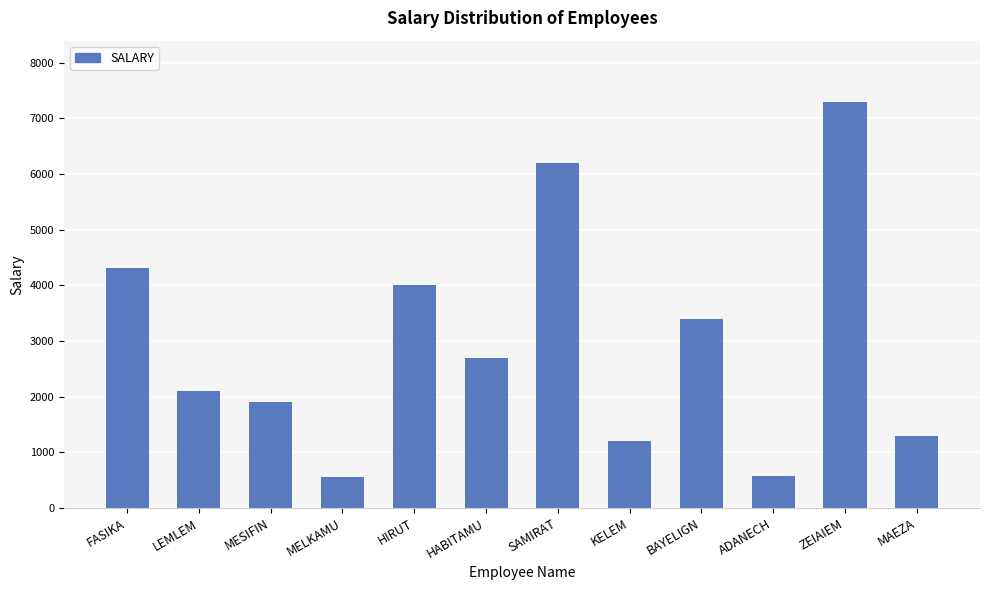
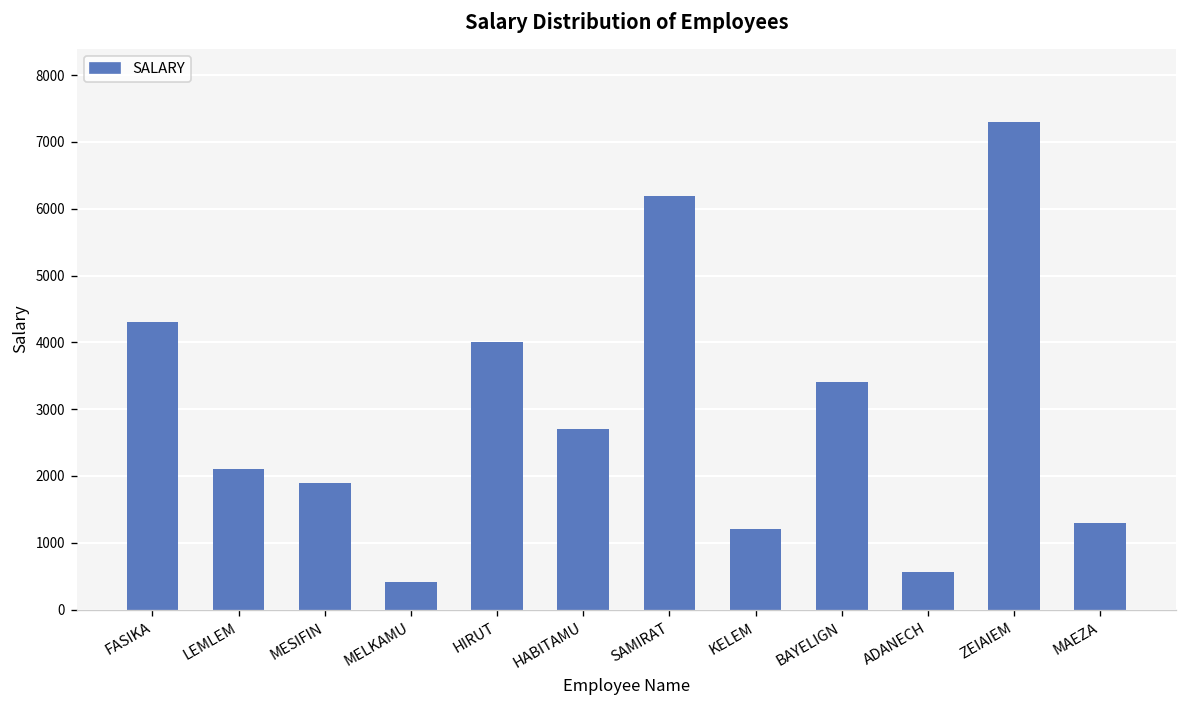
  {
    "FASIKA": 4300,
    "LEMLEM": 2100,
    "MESIFIN": 1900,
-   "MELKAMU": 600,
+   "MELKAMU": 400,
    "HIRUT": 4000,
    "HABITAMU": 2700,
    "SAMIRAT": 6200,
    "KELEM": 1200,
    "BAYELIGN": 3400,
    "ADANECH": 600,
    "ZEIAIEM": 7300,
    "MAEZA": 1300
  }
